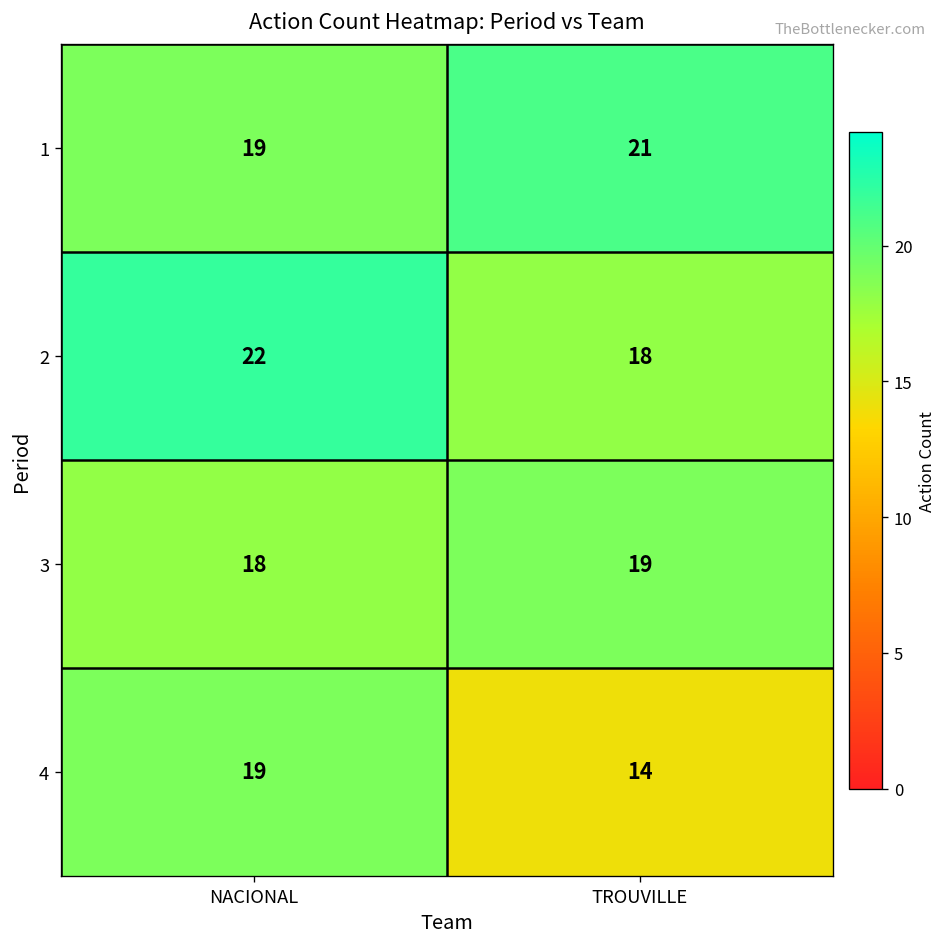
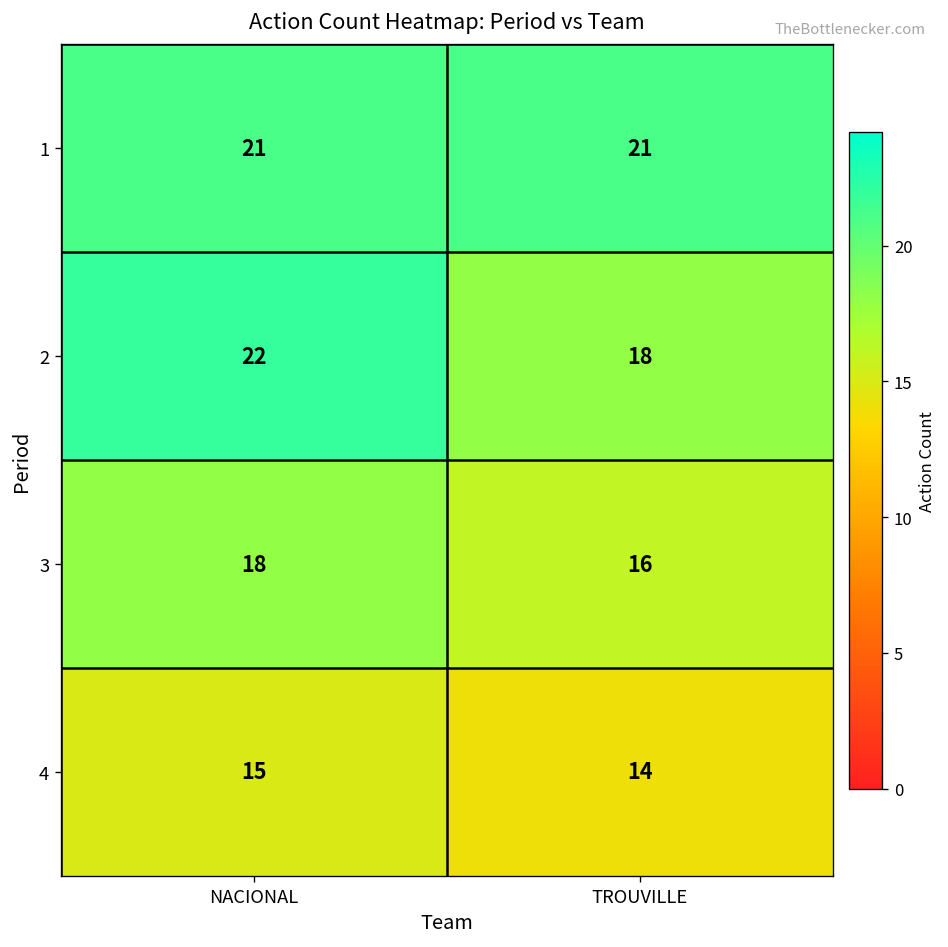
  {
    "1": {
-     "NACIONAL": 19,
+     "NACIONAL": 21,
      "TROUVILLE": 21
    },
    "2": {
      "NACIONAL": 22,
      "TROUVILLE": 18
    },
    "3": {
      "NACIONAL": 18,
-     "TROUVILLE": 19
+     "TROUVILLE": 16
    },
    "4": {
-     "NACIONAL": 19,
+     "NACIONAL": 15,
      "TROUVILLE": 14
    }
  }
